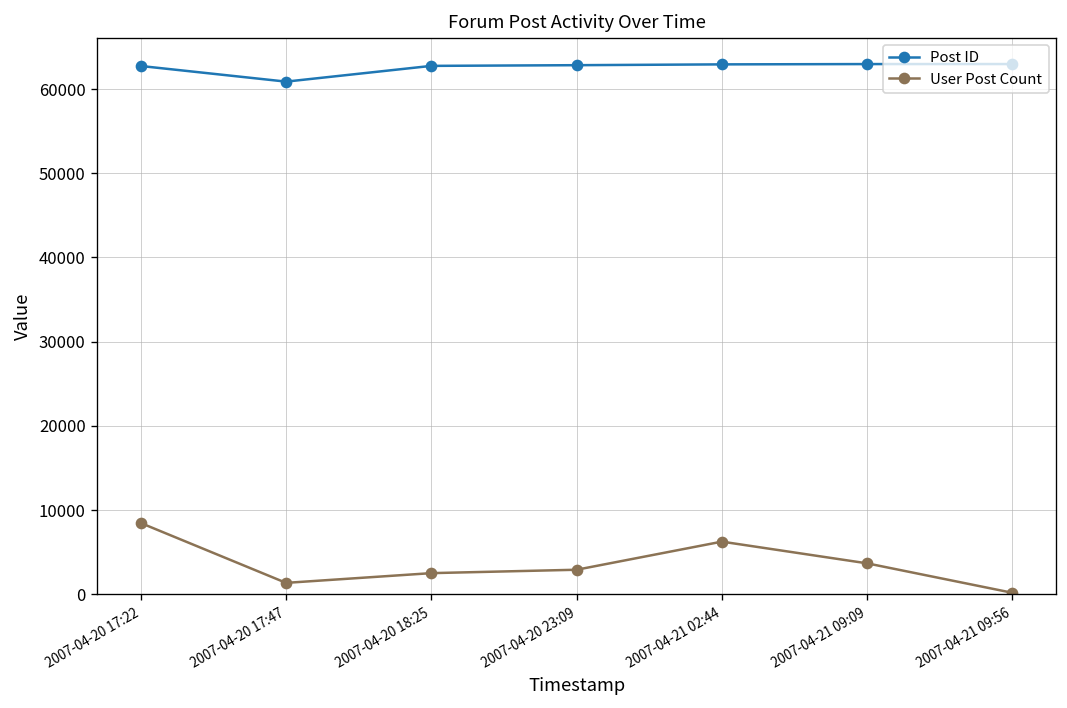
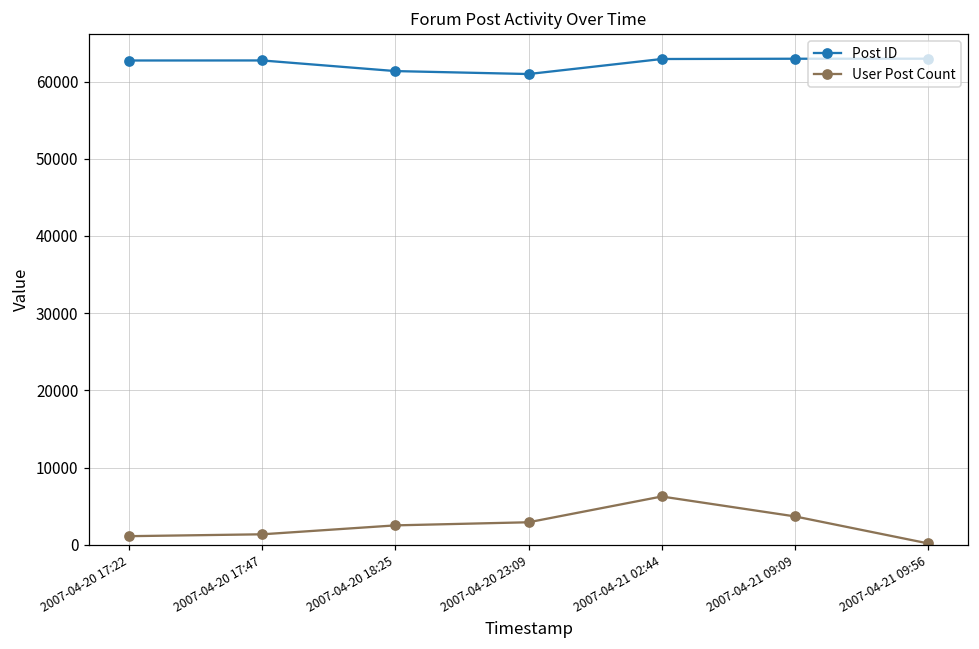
  {
    "Post ID": {
      "2007-04-20 17:22": 63000,
-     "2007-04-20 17:47": 61000,
-     "2007-04-20 18:25": 63000,
-     "2007-04-20 23:09": 63000,
+     "2007-04-20 17:47": 63000,
+     "2007-04-20 18:25": 61000,
+     "2007-04-20 23:09": 61000,
      "2007-04-21 02:44": 63000,
      "2007-04-21 09:09": 63000
    },
    "User Post Count": {
-     "2007-04-20 17:22": 8000,
+     "2007-04-20 17:22": 1000,
      "2007-04-20 17:47": 1000,
      "2007-04-20 18:25": 3000,
      "2007-04-20 23:09": 3000,
      "2007-04-21 02:44": 6000,
      "2007-04-21 09:09": 4000,
      "2007-04-21 09:56": 0
    }
  }
